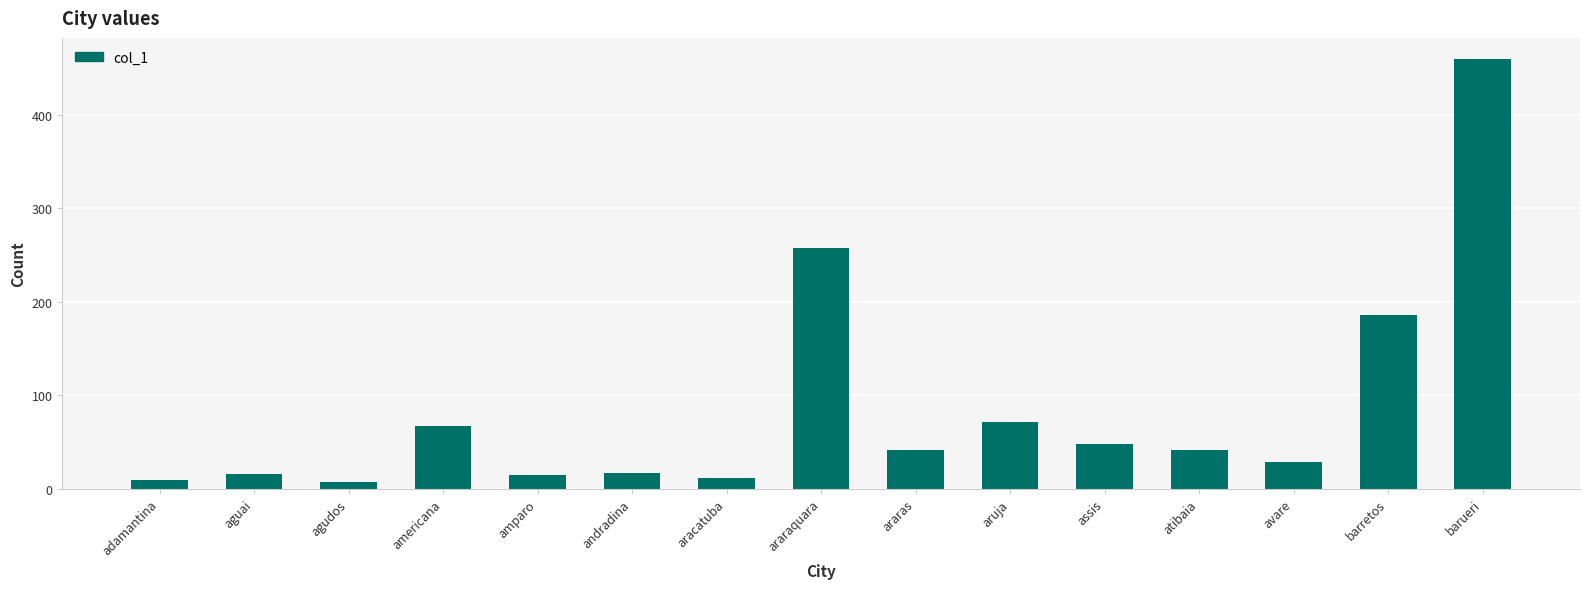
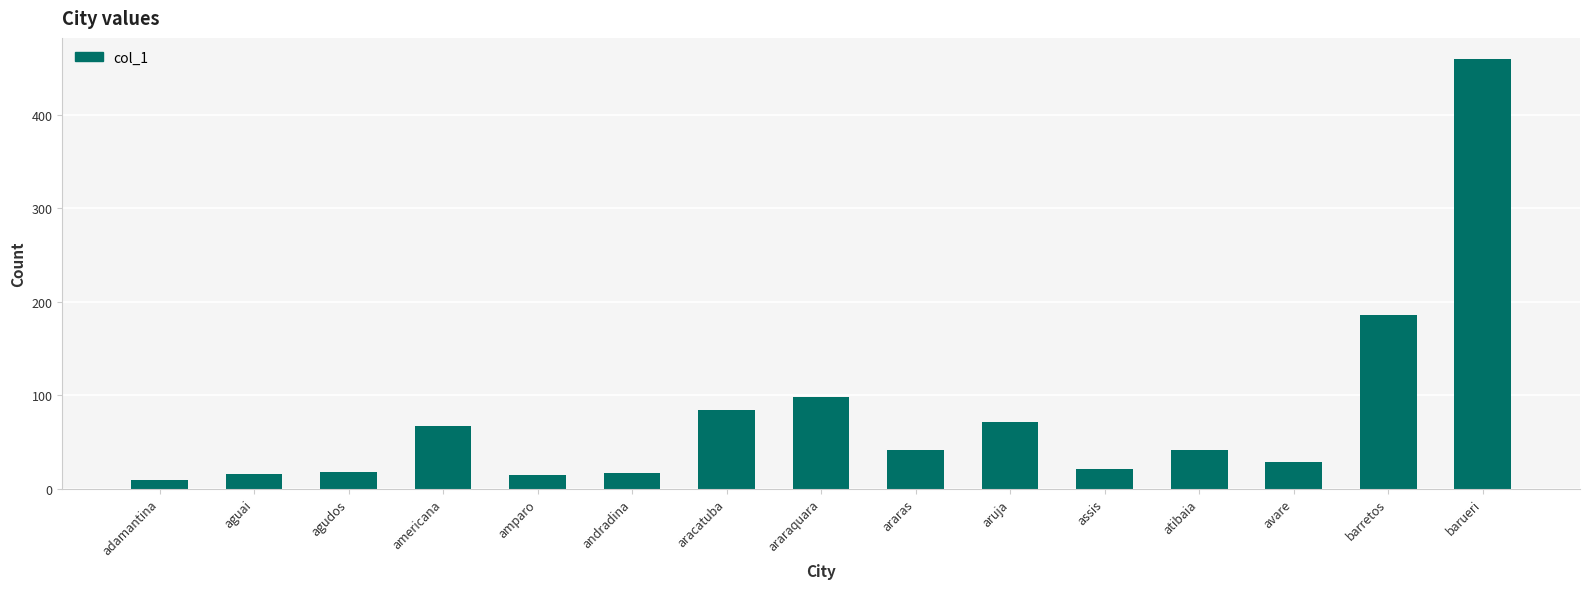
  {
    "adamantina": 10,
    "aguai": 20,
-   "agudos": 10,
+   "agudos": 20,
    "americana": 70,
    "amparo": 10,
    "andradina": 20,
-   "aracatuba": 10,
-   "araraquara": 260,
+   "aracatuba": 80,
+   "araraquara": 100,
    "araras": 40,
    "aruja": 70,
-   "assis": 50,
+   "assis": 20,
    "atibaia": 40,
    "avare": 30,
    "barretos": 190,
    "barueri": 460
  }
